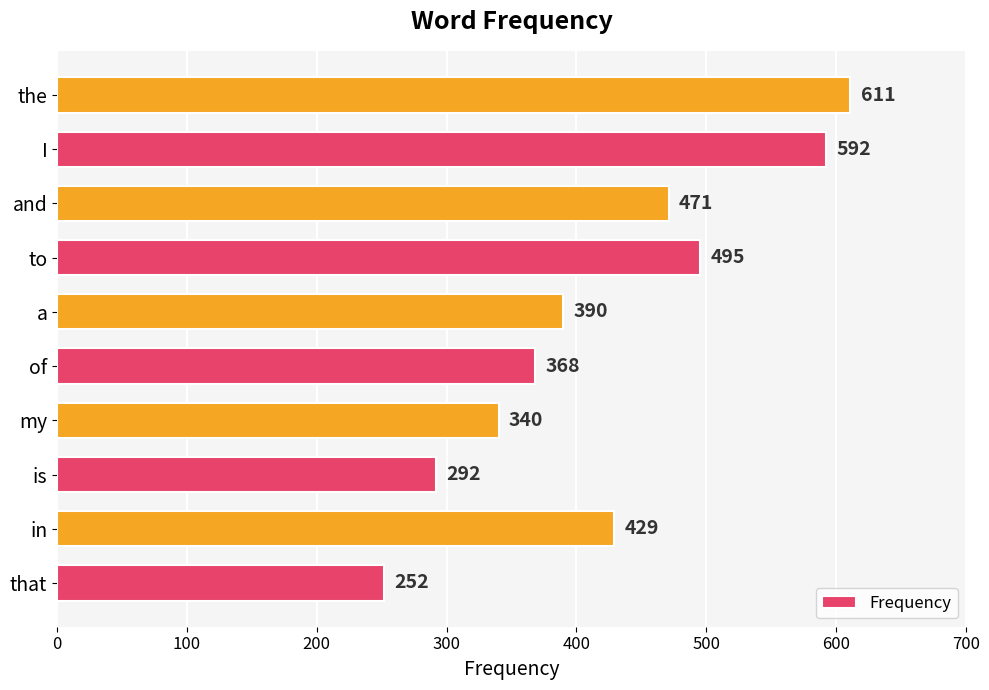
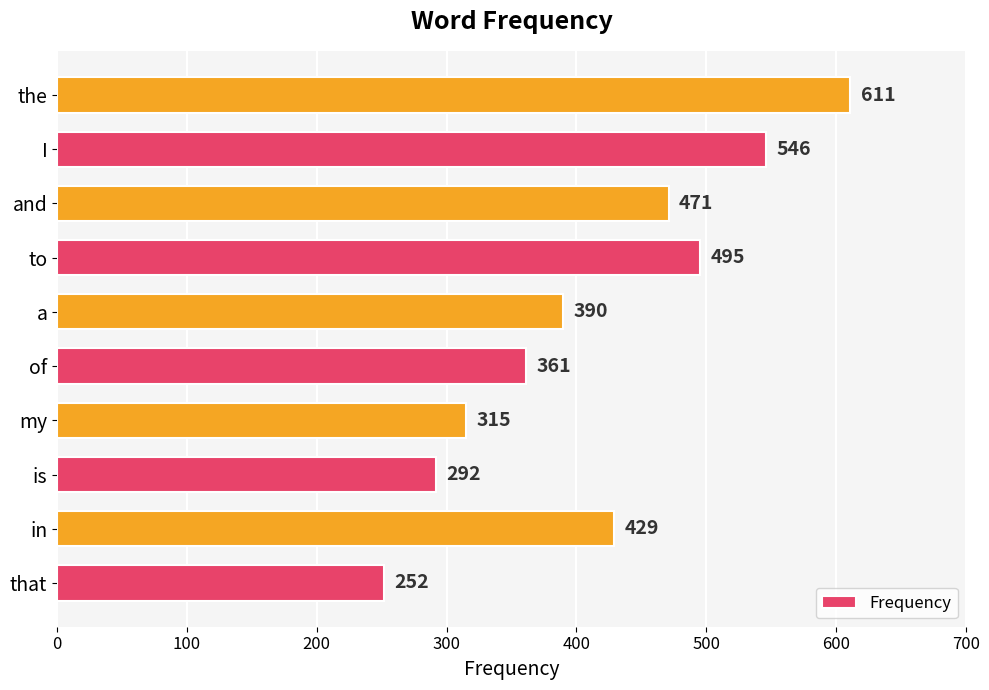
  {
    "the": 611,
-   "I": 592,
+   "I": 546,
    "and": 471,
    "to": 495,
    "a": 390,
-   "of": 368,
-   "my": 340,
+   "of": 361,
+   "my": 315,
    "is": 292,
    "in": 429,
    "that": 252
  }
